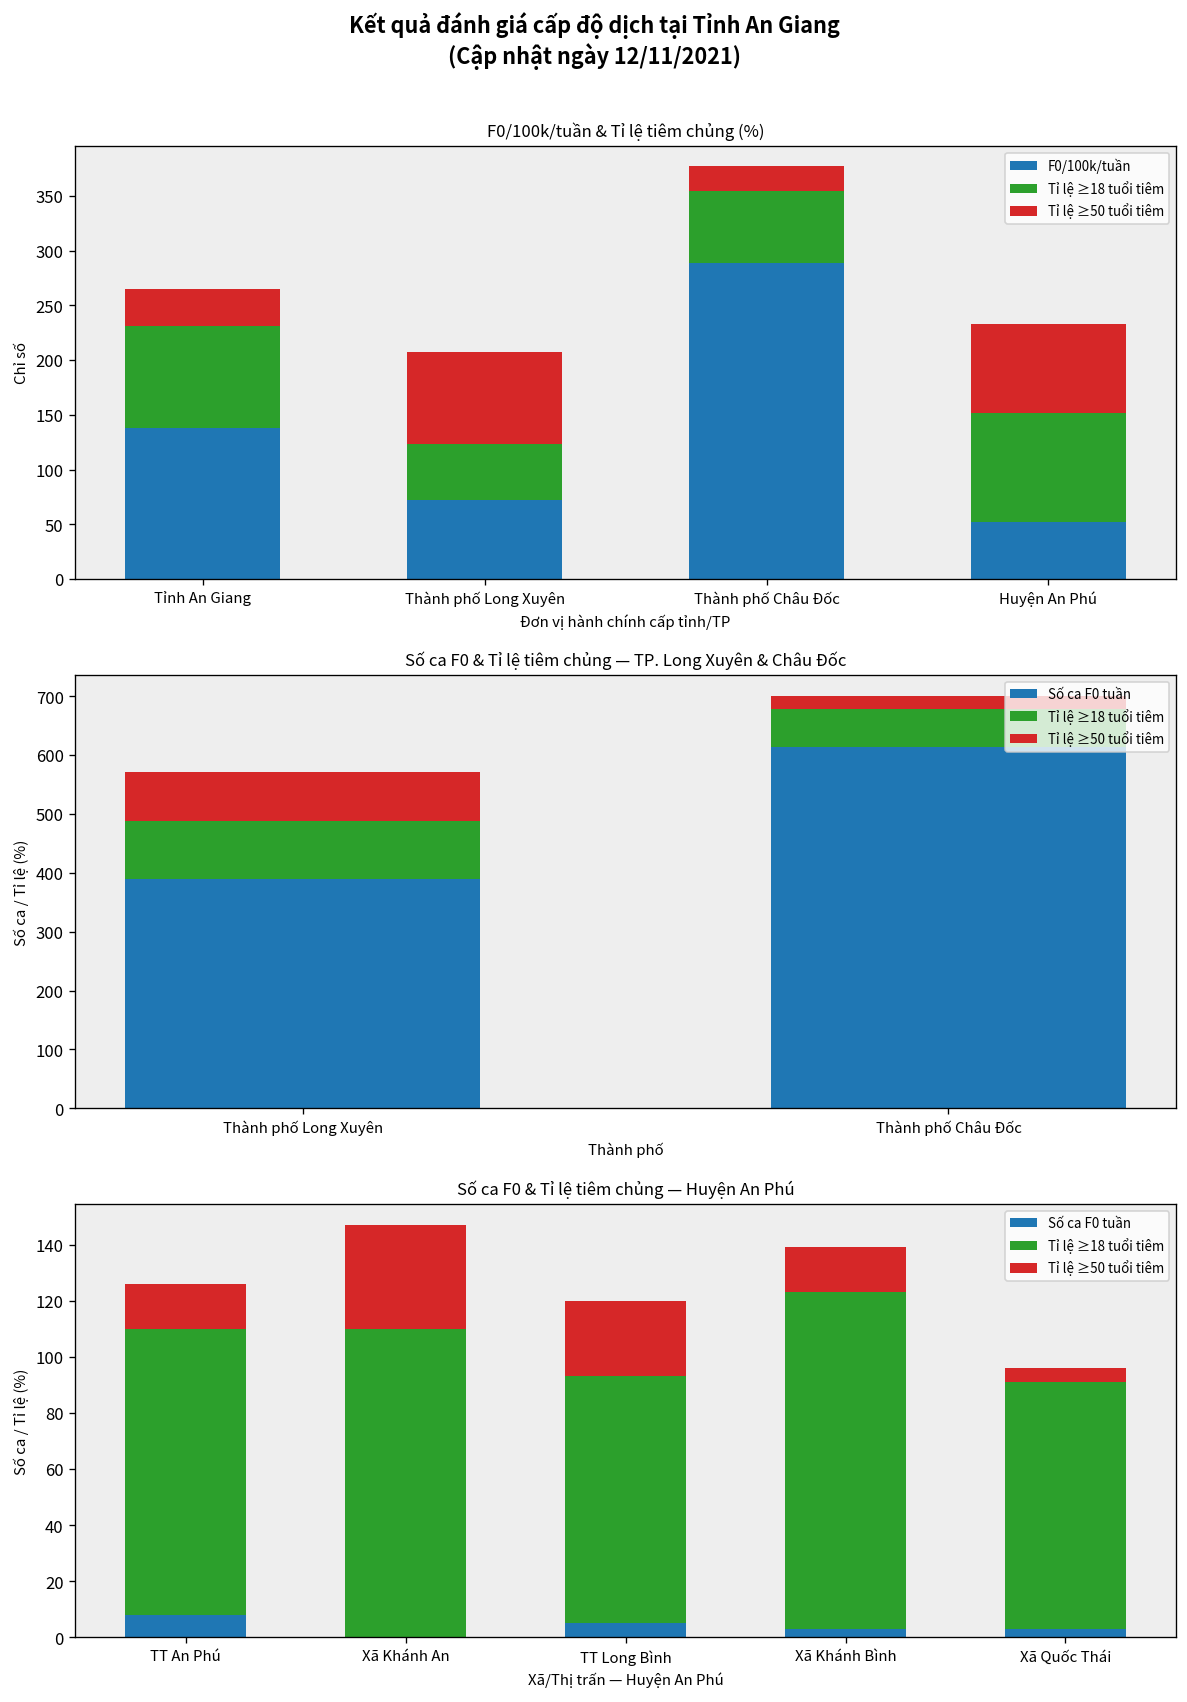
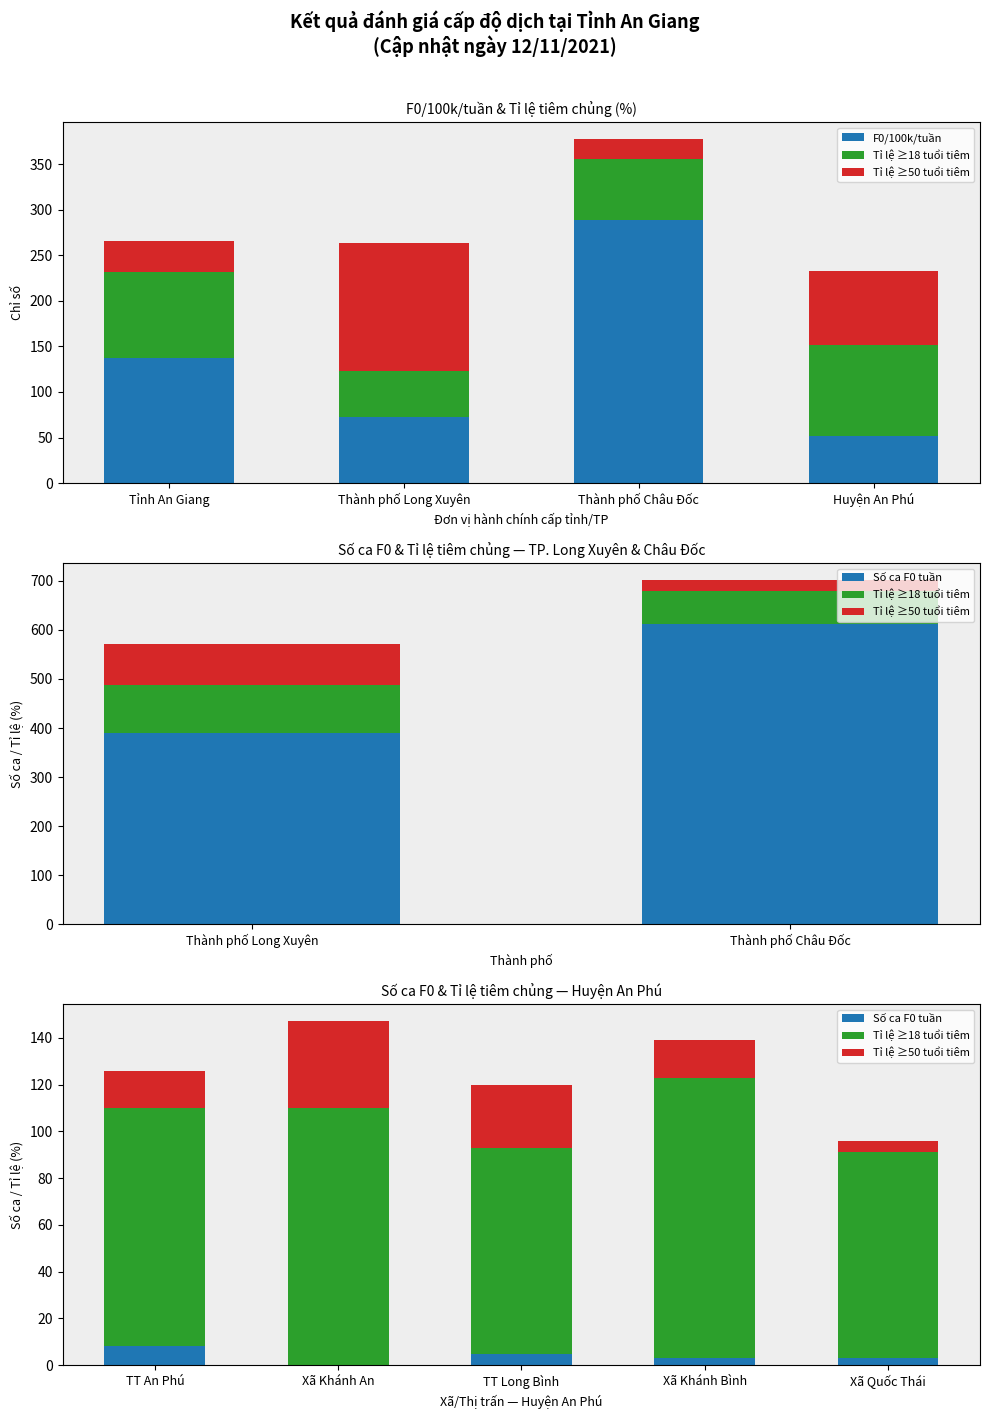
  {
    "F0/100k/tuần & Tỉ lệ tiêm chủng (%)": {
      "F0/100k/tuần": {
        "Tỉnh An Giang": 140,
        "Thành phố Long Xuyên": 70,
        "Thành phố Châu Đốc": 290,
        "Huyện An Phú": 50
      },
      "Tỉ lệ ≥18 tuổi tiêm": {
        "Tỉnh An Giang": 90,
        "Thành phố Long Xuyên": 50,
        "Thành phố Châu Đốc": 70,
        "Huyện An Phú": 100
      },
      "Tỉ lệ ≥50 tuổi tiêm": {
        "Tỉnh An Giang": 30,
-       "Thành phố Long Xuyên": 80,
+       "Thành phố Long Xuyên": 140,
        "Thành phố Châu Đốc": 20,
        "Huyện An Phú": 80
      }
    },
    "Số ca F0 & Tỉ lệ tiêm chủng — TP. Long Xuyên & Châu Đốc": {
      "Số ca F0 tuần": {
        "Thành phố Long Xuyên": 390,
        "Thành phố Châu Đốc": 610
      },
      "Tỉ lệ ≥18 tuổi tiêm": {
        "Thành phố Long Xuyên": 100,
        "Thành phố Châu Đốc": 70
      },
      "Tỉ lệ ≥50 tuổi tiêm": {
        "Thành phố Long Xuyên": 80,
        "Thành phố Châu Đốc": 20
      }
    },
    "Số ca F0 & Tỉ lệ tiêm chủng — Huyện An Phú": {
      "Số ca F0 tuần": {
        "TT An Phú": 8,
        "Xã Khánh An": 0,
        "TT Long Bình": 5,
        "Xã Khánh Bình": 3,
        "Xã Quốc Thái": 3
      },
      "Tỉ lệ ≥18 tuổi tiêm": {
        "TT An Phú": 102,
        "Xã Khánh An": 110,
        "TT Long Bình": 88,
        "Xã Khánh Bình": 120,
        "Xã Quốc Thái": 88
      },
      "Tỉ lệ ≥50 tuổi tiêm": {
        "TT An Phú": 16,
        "Xã Khánh An": 37,
        "TT Long Bình": 27,
        "Xã Khánh Bình": 16,
        "Xã Quốc Thái": 5
      }
    }
  }
